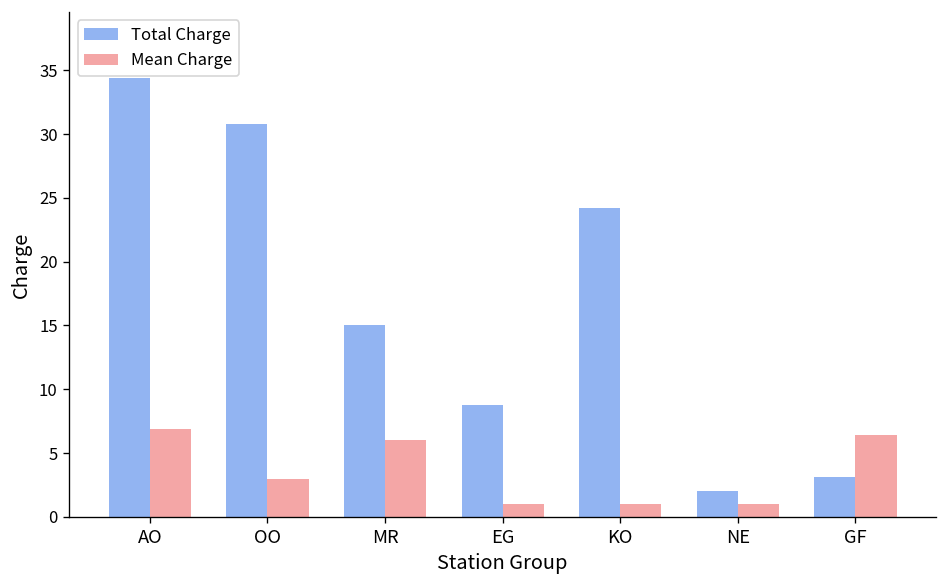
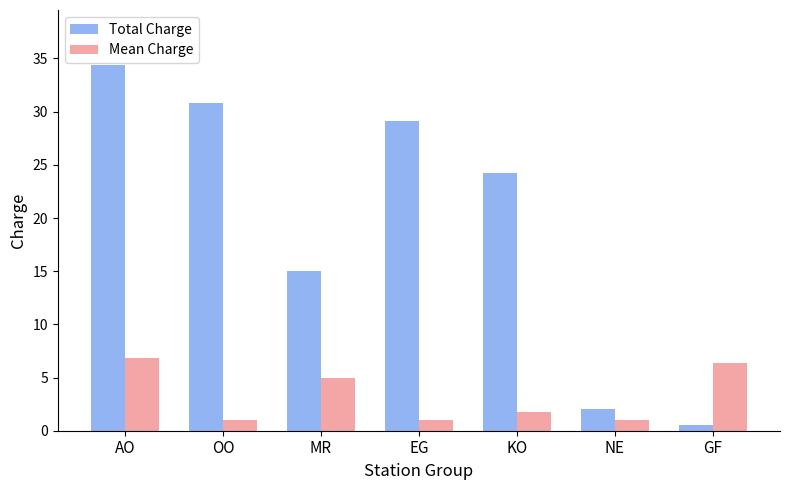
  {
    "Total Charge": {
      "AO": 34.4,
      "OO": 30.8,
      "MR": 15.0,
-     "EG": 8.8,
+     "EG": 29.1,
      "KO": 24.2,
      "NE": 2.0,
-     "GF": 3.1
+     "GF": 0.5
    },
    "Mean Charge": {
      "AO": 6.9,
-     "OO": 2.9,
-     "MR": 6,
+     "OO": 1.0,
+     "MR": 5,
      "EG": 1.0,
-     "KO": 1.0,
+     "KO": 1.8,
      "NE": 1.0,
      "GF": 6.4
    }
  }
